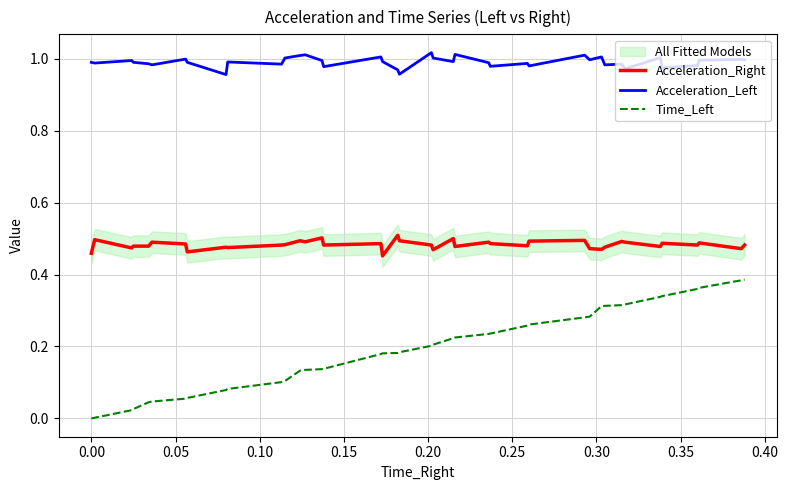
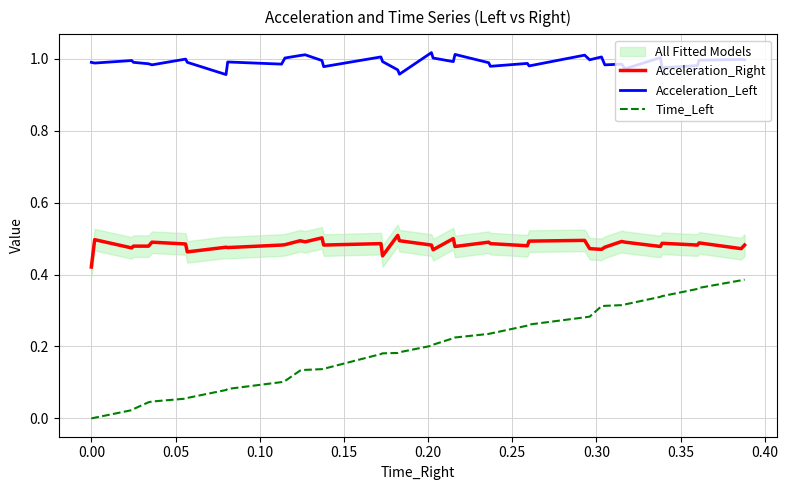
  {
    "Acceleration_Right": {
-     "0.00": 0.46
+     "0.00": 0.42
    },
    "Acceleration_Left": {
      "0.00": 0.99
    },
    "Time_Left": {
      "0.00": 0.00
    }
  }
